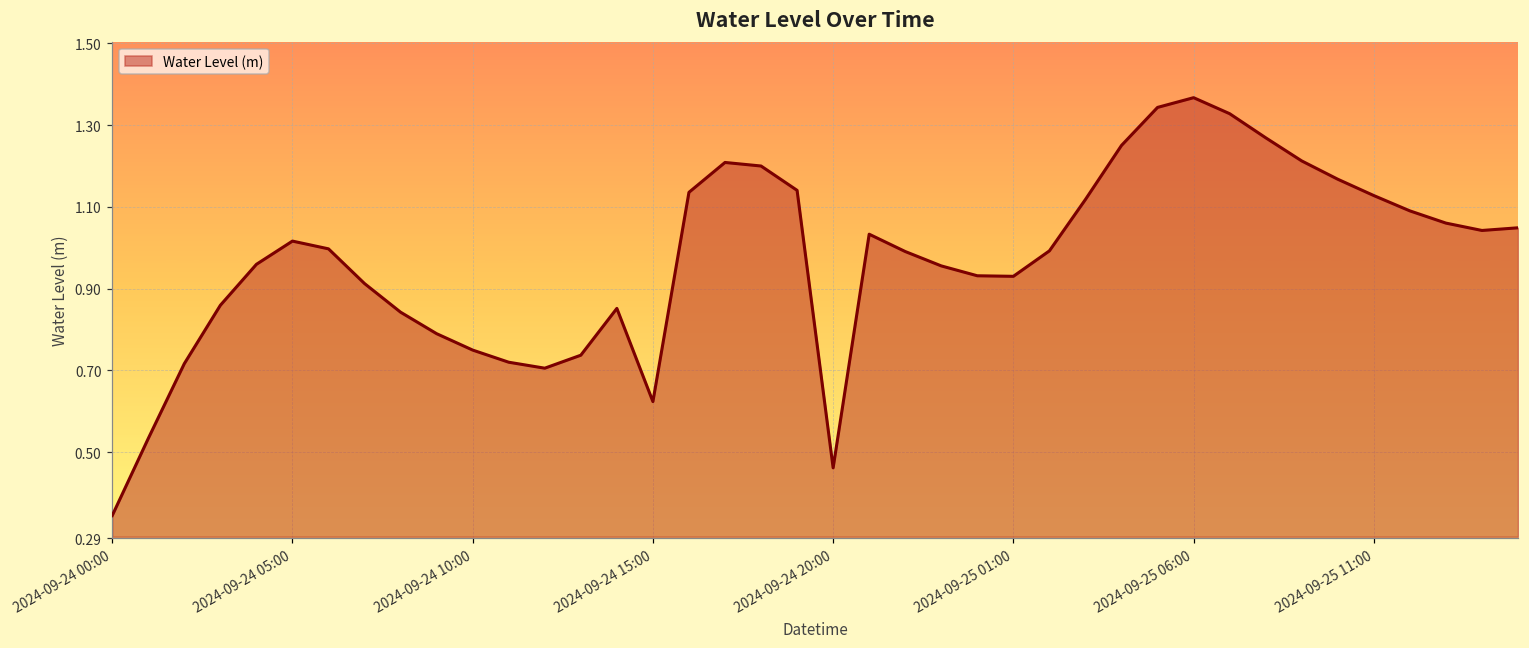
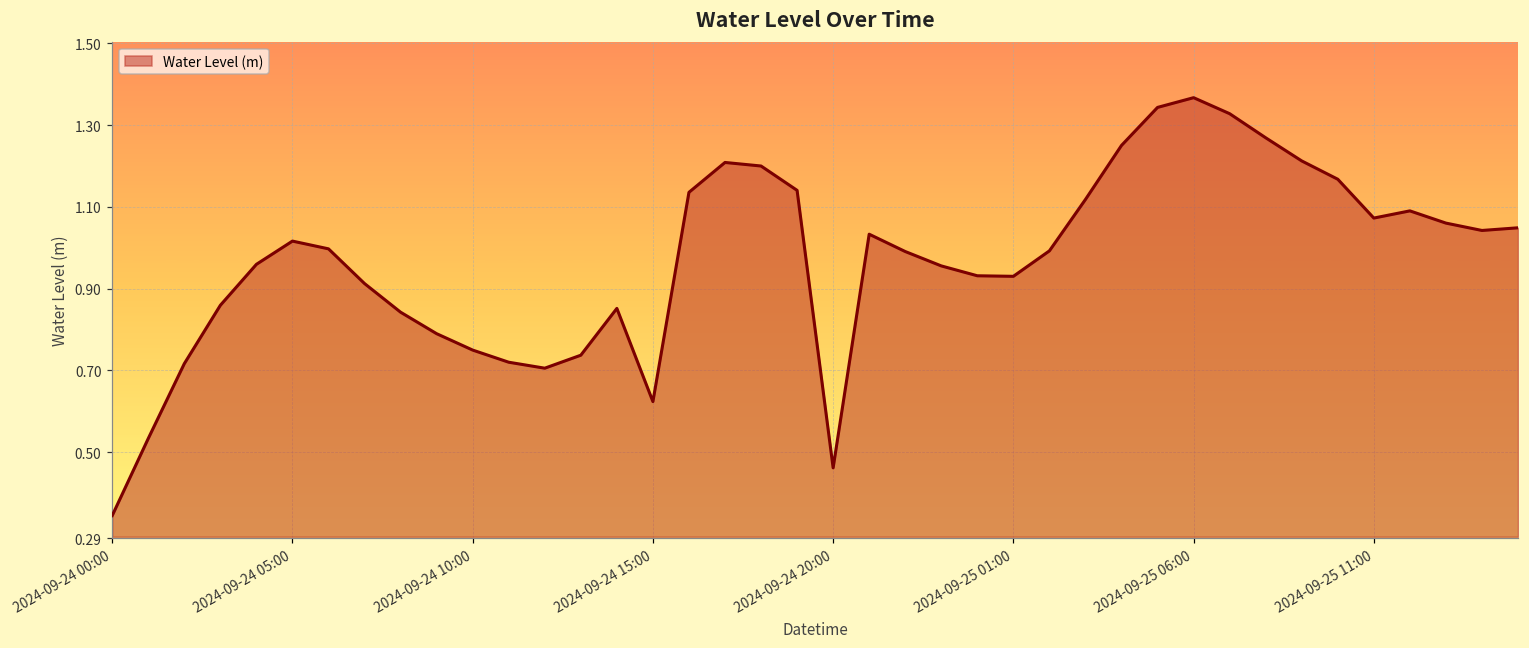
  {
    "2024-09-24 00:00": 0.35,
    "2024-09-24 05:00": 1.02,
    "2024-09-24 10:00": 0.75,
    "2024-09-24 15:00": 0.62,
    "2024-09-24 20:00": 0.46,
    "2024-09-25 01:00": 0.93,
    "2024-09-25 06:00": 1.37,
-   "2024-09-25 11:00": 1.13
+   "2024-09-25 11:00": 1.07
  }
